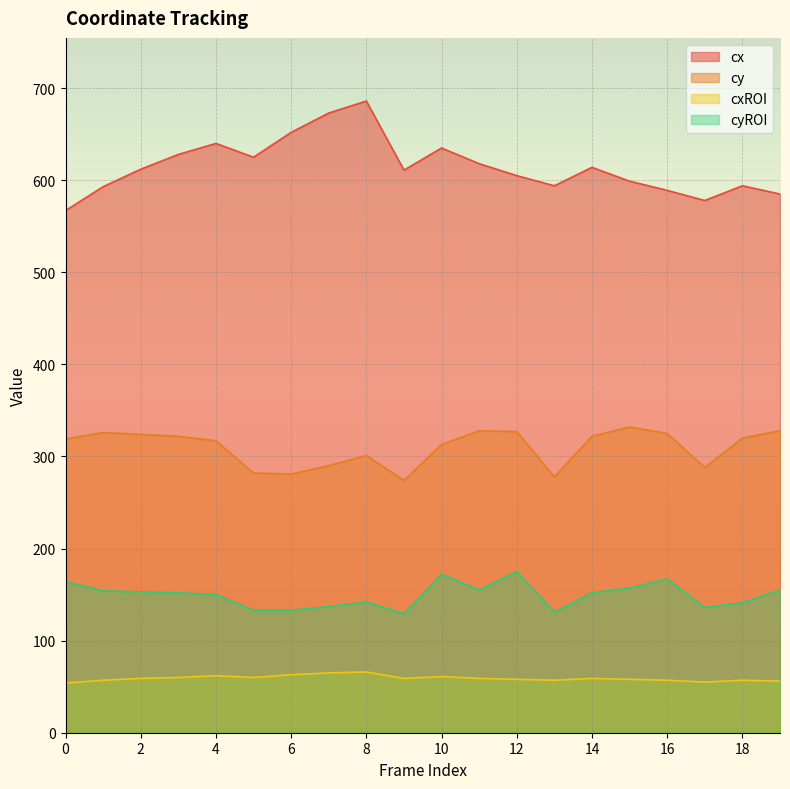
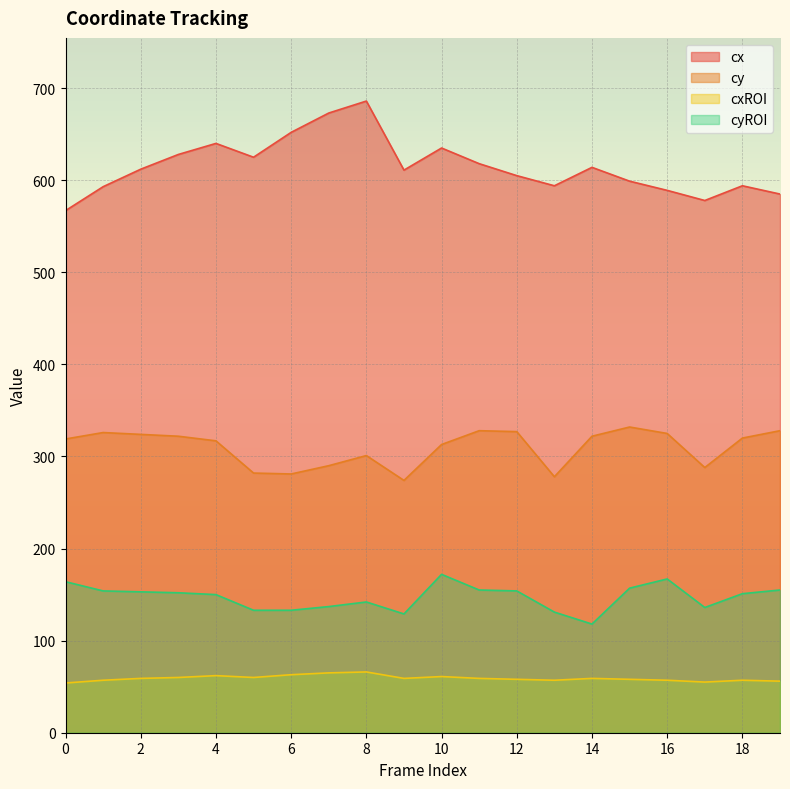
  {
    "cyROI": {
      "0": 160,
      "2": 150,
      "4": 150,
      "6": 130,
      "8": 140,
      "10": 170,
-     "12": 180,
-     "14": 150,
+     "12": 150,
+     "14": 120,
      "16": 170,
-     "18": 140
+     "18": 150
    }
  }
